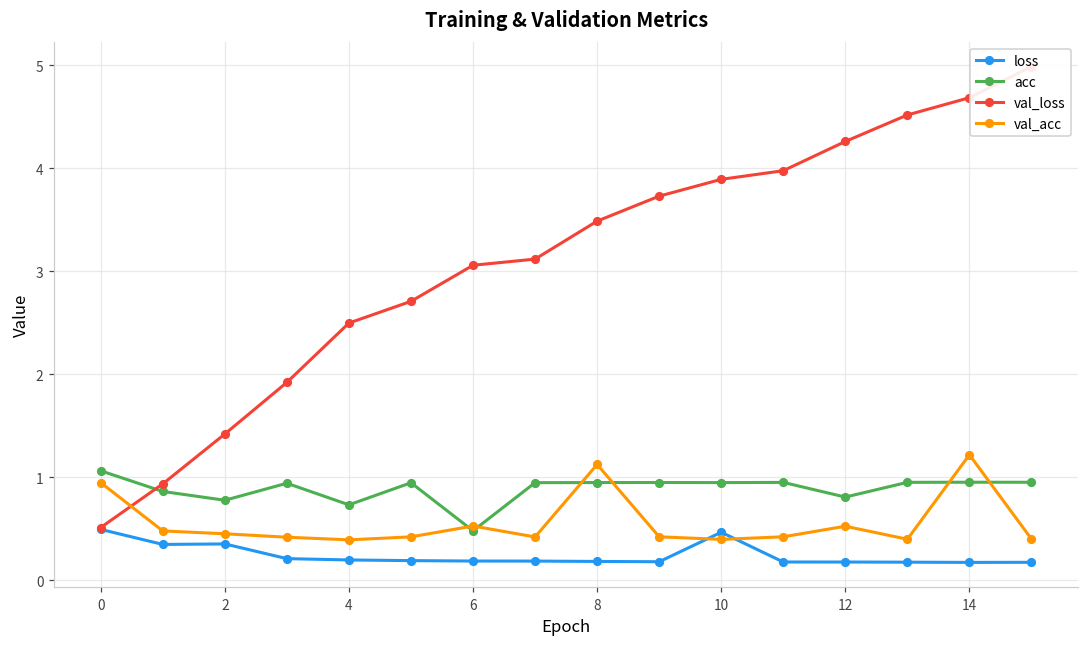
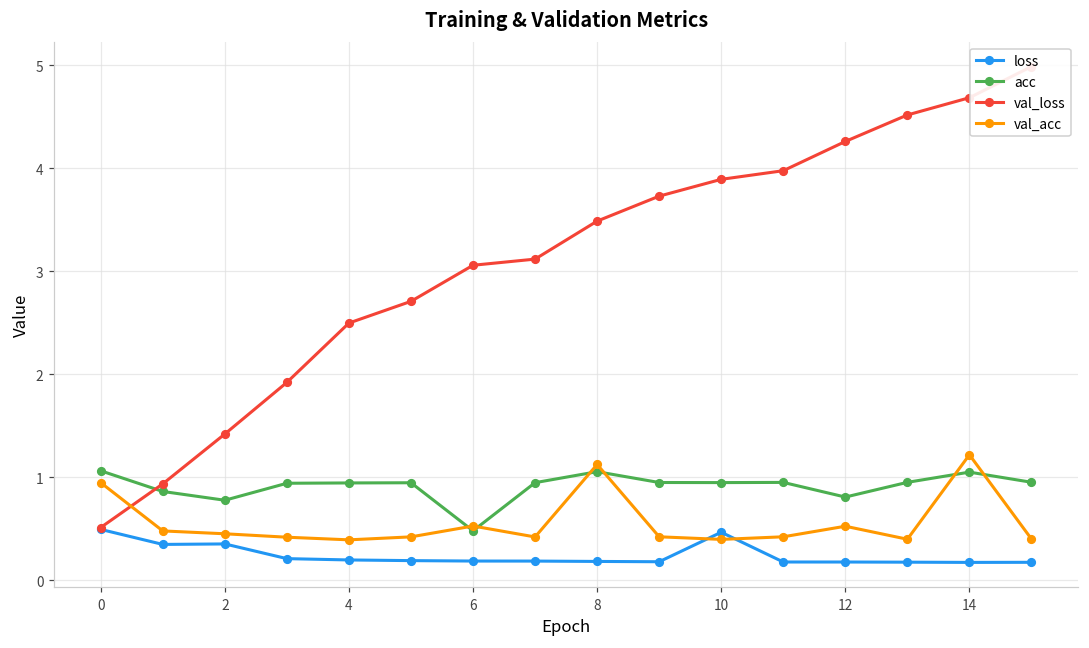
  {
    "loss": {
      "2": 0.4,
      "4": 0.2,
      "6": 0.2,
      "8": 0.2,
      "10": 0.5,
      "12": 0.2,
      "14": 0.2
    },
    "acc": {
      "0": 1.1,
      "2": 0.8,
-     "4": 0.7,
+     "4": 0.9,
      "6": 0.5,
-     "8": 0.9,
+     "8": 1.1,
      "10": 0.9,
      "12": 0.8,
-     "14": 0.95
+     "14": 1.05
    },
    "val_loss": {
      "2": 1.4,
      "4": 2.5,
      "6": 3.1,
      "8": 3.5,
      "10": 3.9,
      "12": 4.3,
      "14": 4.7
    },
    "val_acc": {
      "0": 0.9,
      "2": 0.4,
      "4": 0.4,
      "6": 0.5,
      "8": 1.1,
      "10": 0.4,
      "12": 0.5,
      "14": 1.2
    }
  }
